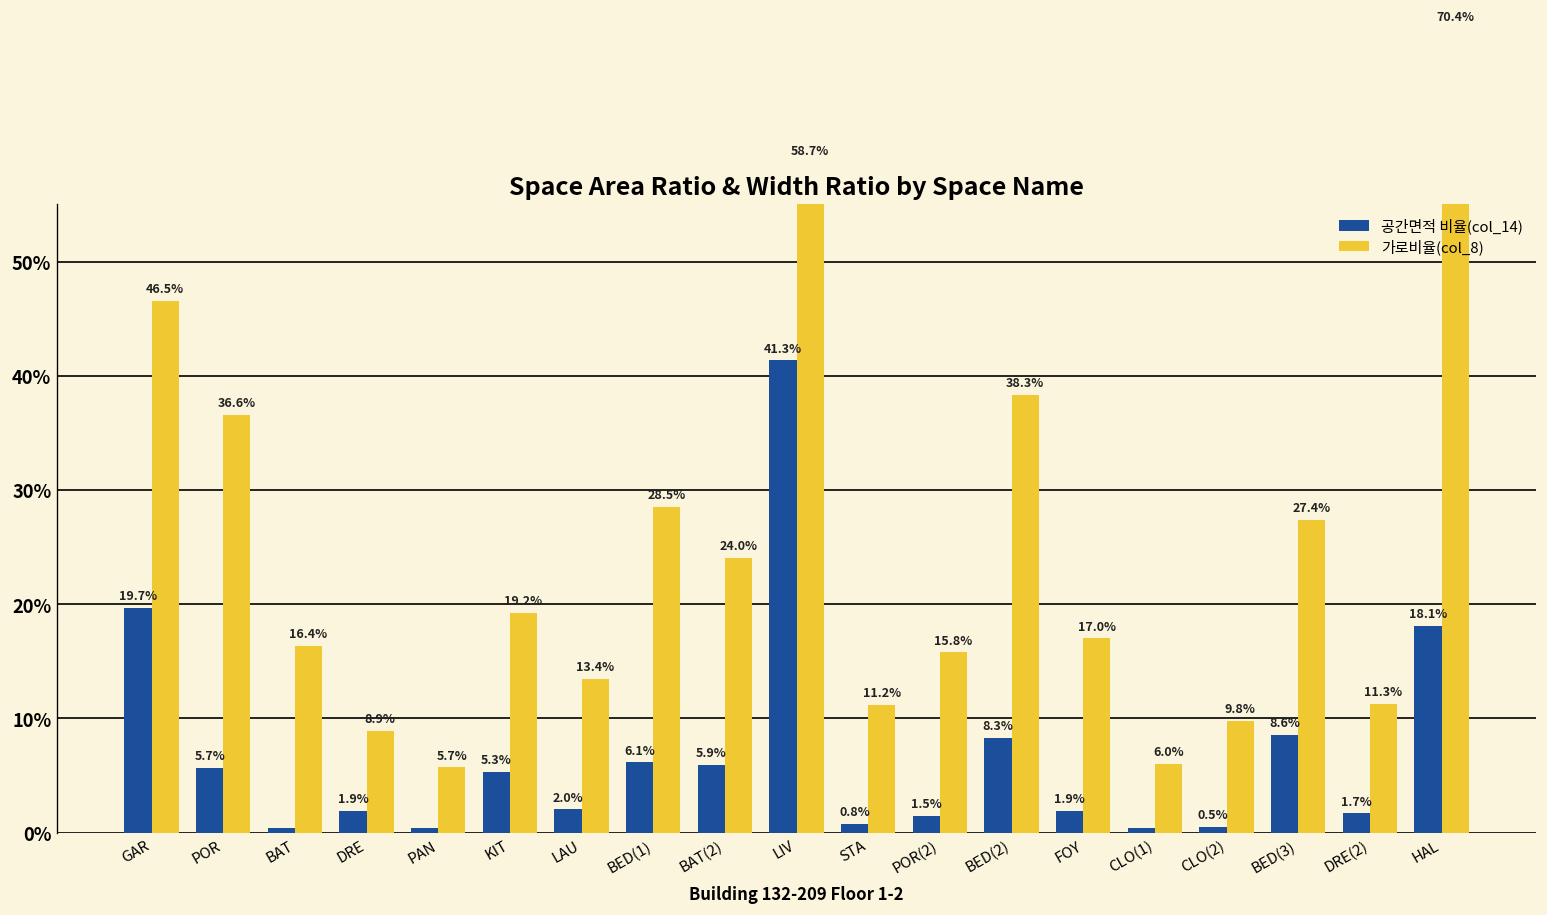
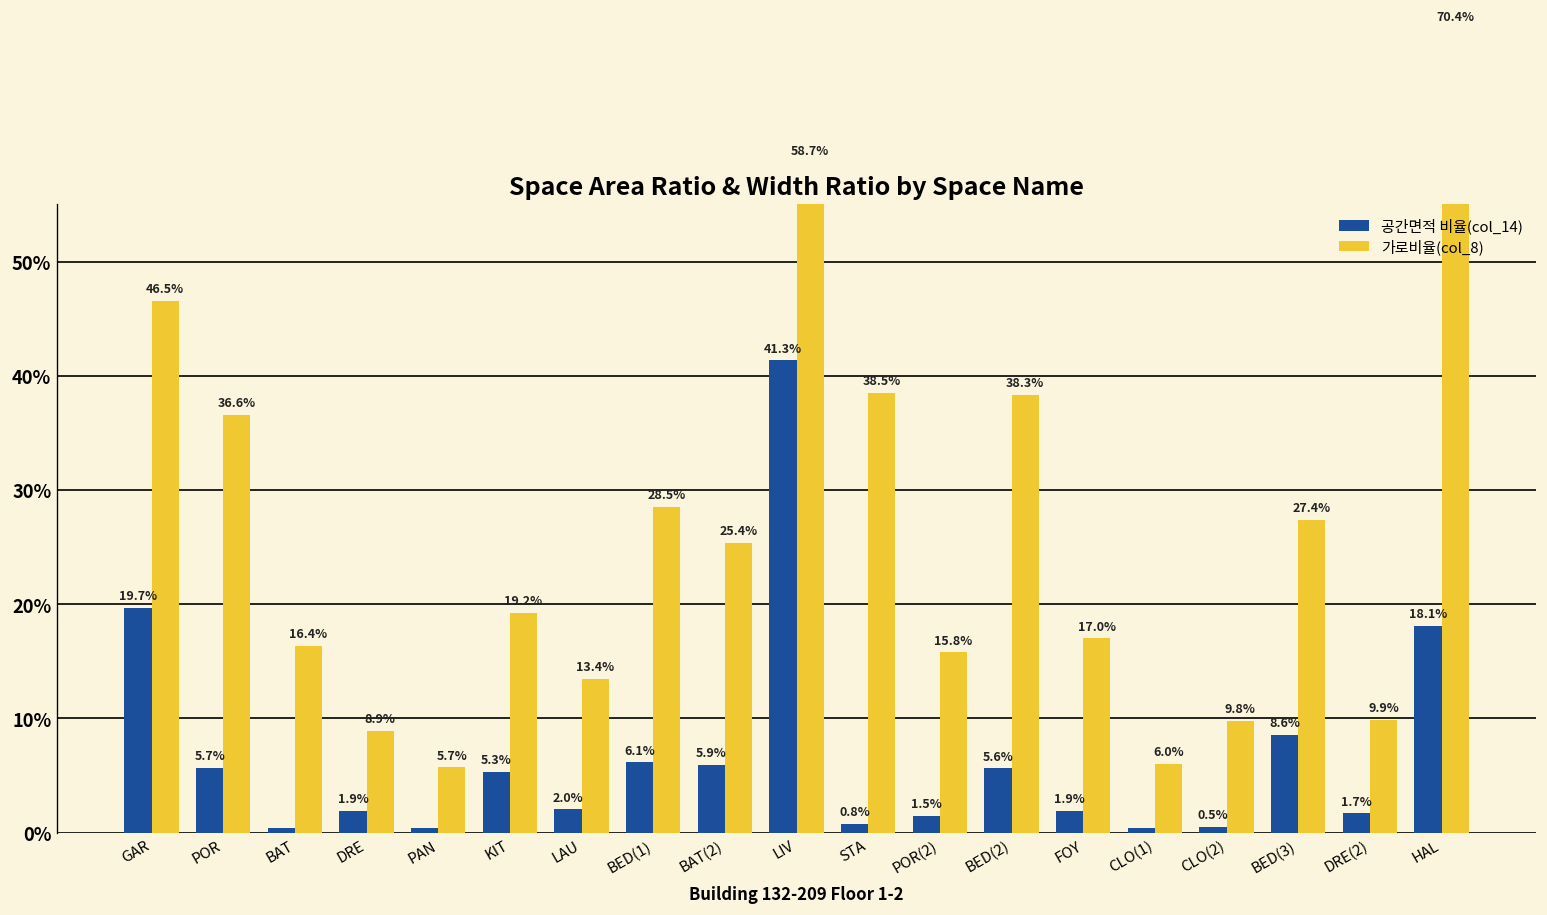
  {
    "공간면적 비율(col_14)": {
      "GAR": "19.7%",
      "POR": "5.7%",
      "DRE": "1.9%",
      "KIT": "5.3%",
      "LAU": "2.0%",
      "BED(1)": "6.1%",
      "BAT(2)": "5.9%",
      "LIV": "41.3%",
      "STA": "0.8%",
      "POR(2)": "1.5%",
-     "BED(2)": "8.3%",
+     "BED(2)": "5.6%",
      "FOY": "1.9%",
      "CLO(2)": "0.5%",
      "BED(3)": "8.6%",
      "DRE(2)": "1.7%",
      "HAL": "18.1%"
    },
    "가로비율(col_8)": {
      "GAR": "46.5%",
      "POR": "36.6%",
      "BAT": "16.4%",
      "DRE": "8.9%",
      "PAN": "5.7%",
      "KIT": "19.2%",
      "LAU": "13.4%",
      "BED(1)": "28.5%",
-     "BAT(2)": "24.0%",
-     "STA": "11.2%",
+     "BAT(2)": "25.4%",
+     "STA": "38.5%",
      "POR(2)": "15.8%",
      "BED(2)": "38.3%",
      "FOY": "17.0%",
      "CLO(1)": "6.0%",
      "CLO(2)": "9.8%",
      "BED(3)": "27.4%",
-     "DRE(2)": "11.3%"
+     "DRE(2)": "9.9%"
    }
  }
